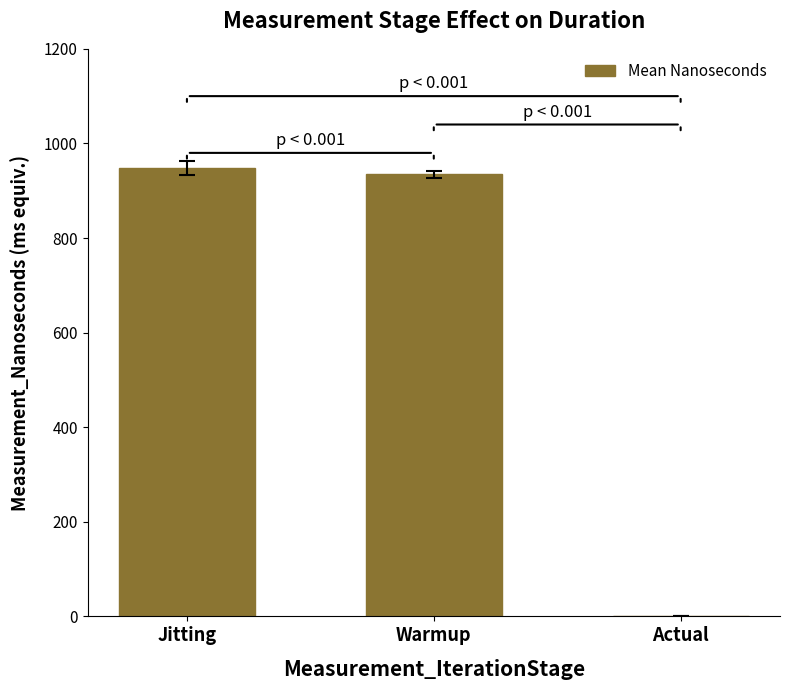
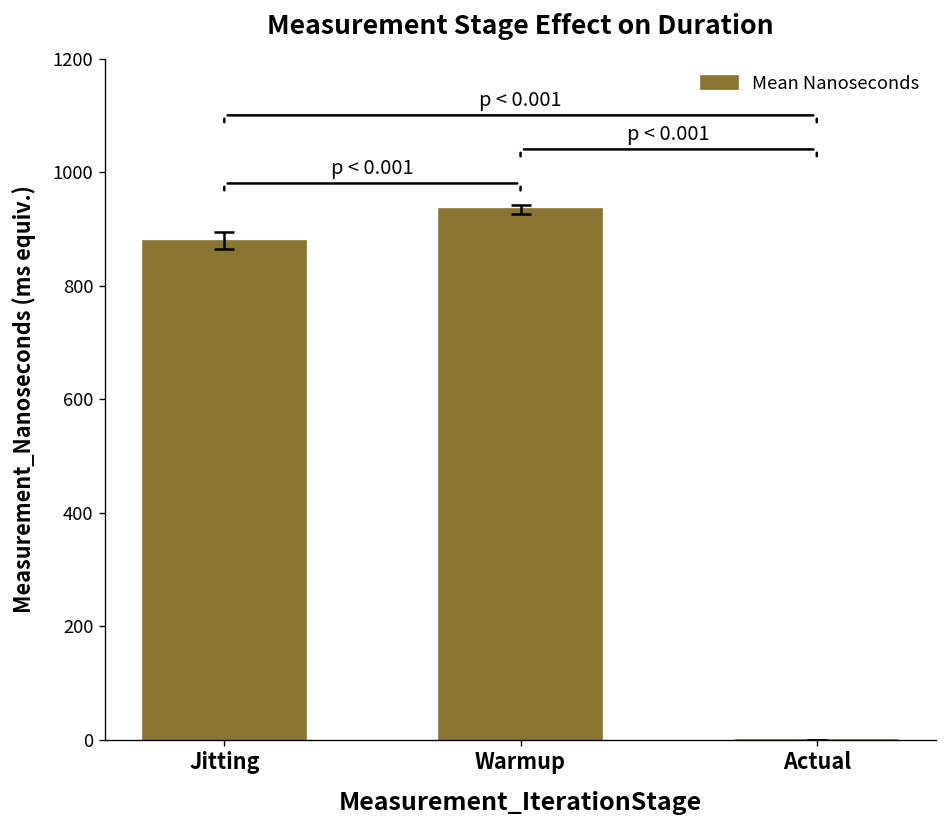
  {
    "Mean Nanoseconds": {
-     "Jitting": 950,
+     "Jitting": 880,
      "Warmup": 930
    }
  }
